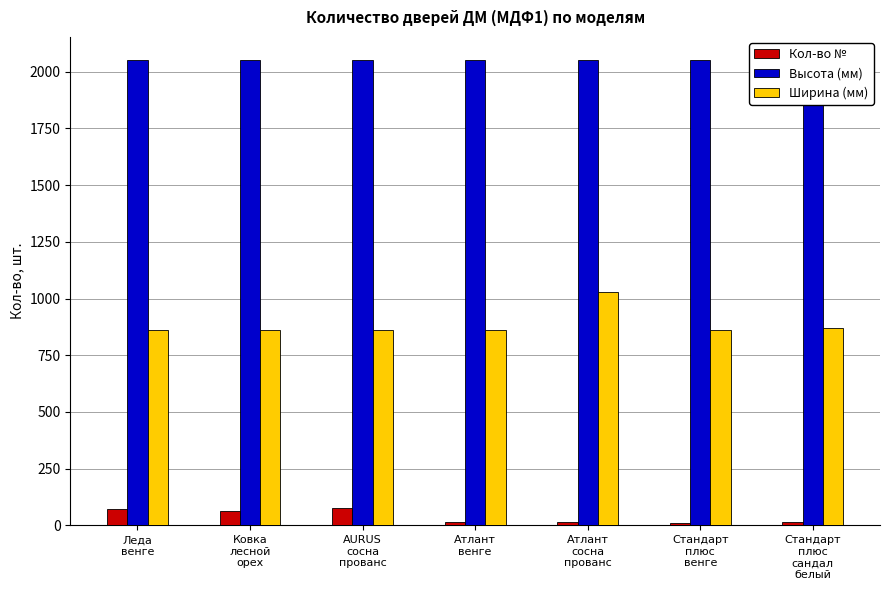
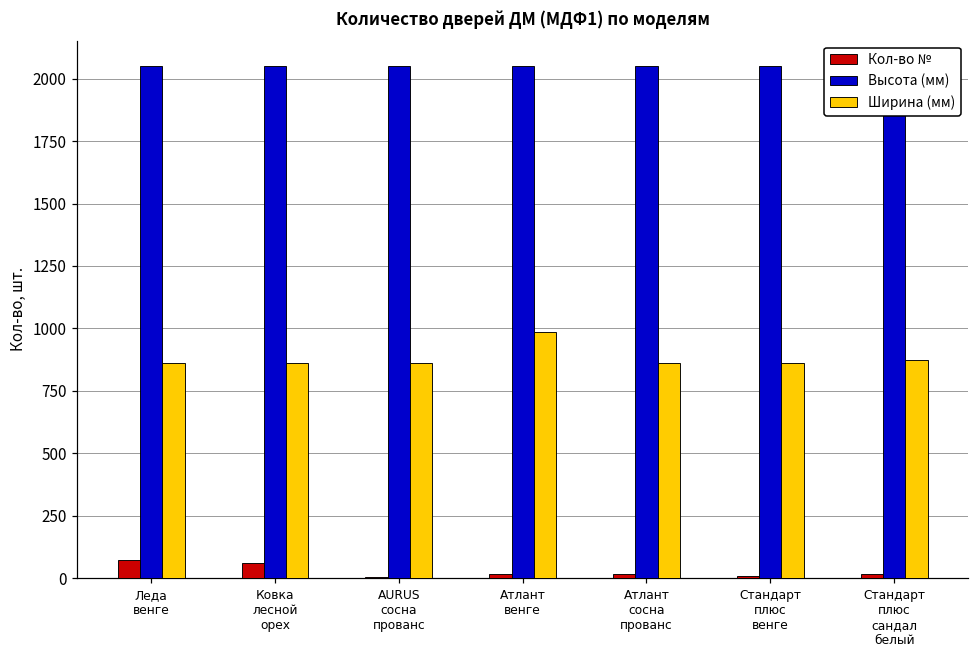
  {
    "Кол-во №": {
      "Леда венге": 70,
      "Ковка лесной орех": 60,
-     "AURUS сосна прованс": 80,
+     "AURUS сосна прованс": 10,
      "Атлант венге": 20,
      "Атлант сосна прованс": 20,
      "Стандарт плюс сандал белый": 20
    },
    "Высота (мм)": {
      "Леда венге": 2050,
      "Ковка лесной орех": 2050,
      "AURUS сосна прованс": 2050,
      "Атлант венге": 2050,
      "Атлант сосна прованс": 2050,
      "Стандарт плюс венге": 2050
    },
    "Ширина (мм)": {
      "Леда венге": 860,
      "Ковка лесной орех": 860,
      "AURUS сосна прованс": 860,
-     "Атлант венге": 860,
-     "Атлант сосна прованс": 1030,
+     "Атлант венге": 980,
+     "Атлант сосна прованс": 860,
      "Стандарт плюс венге": 860,
      "Стандарт плюс сандал белый": 870
    }
  }
